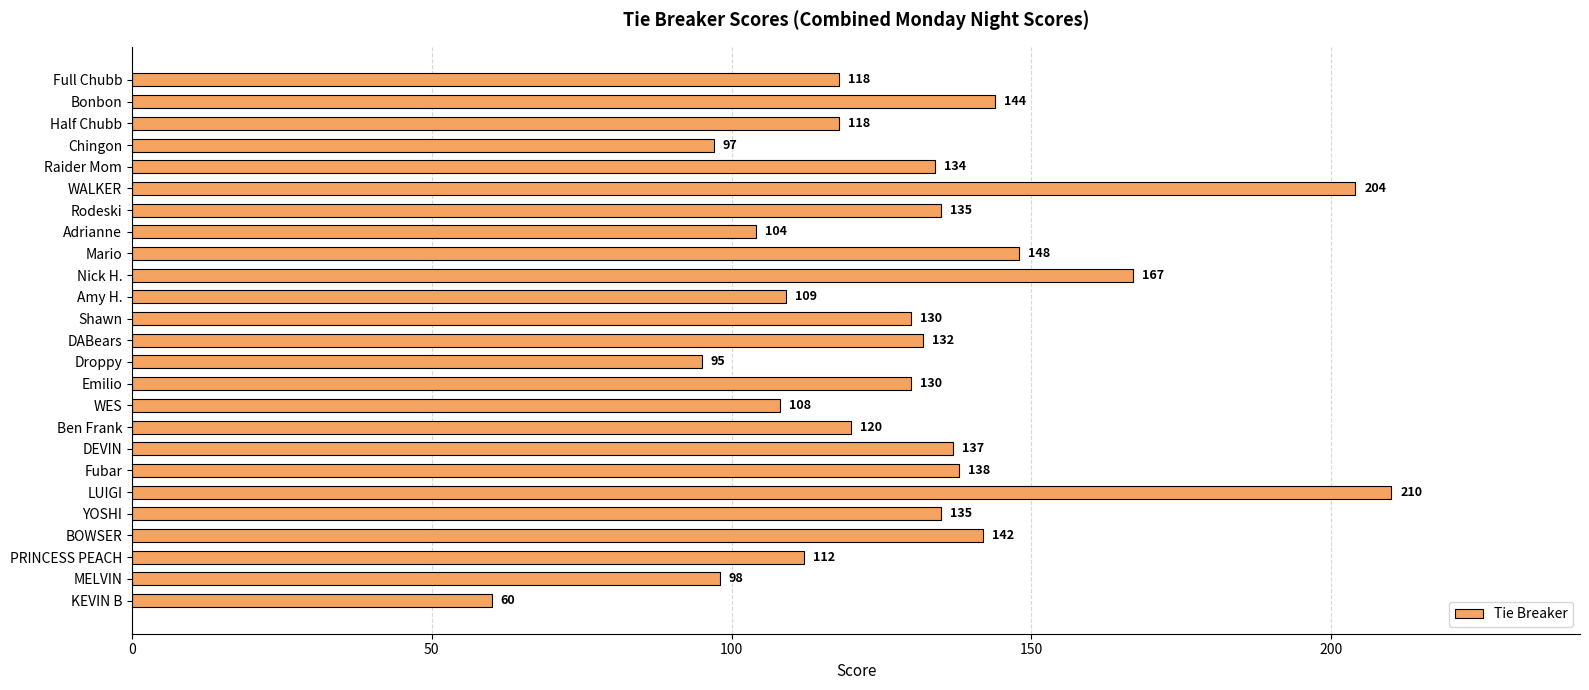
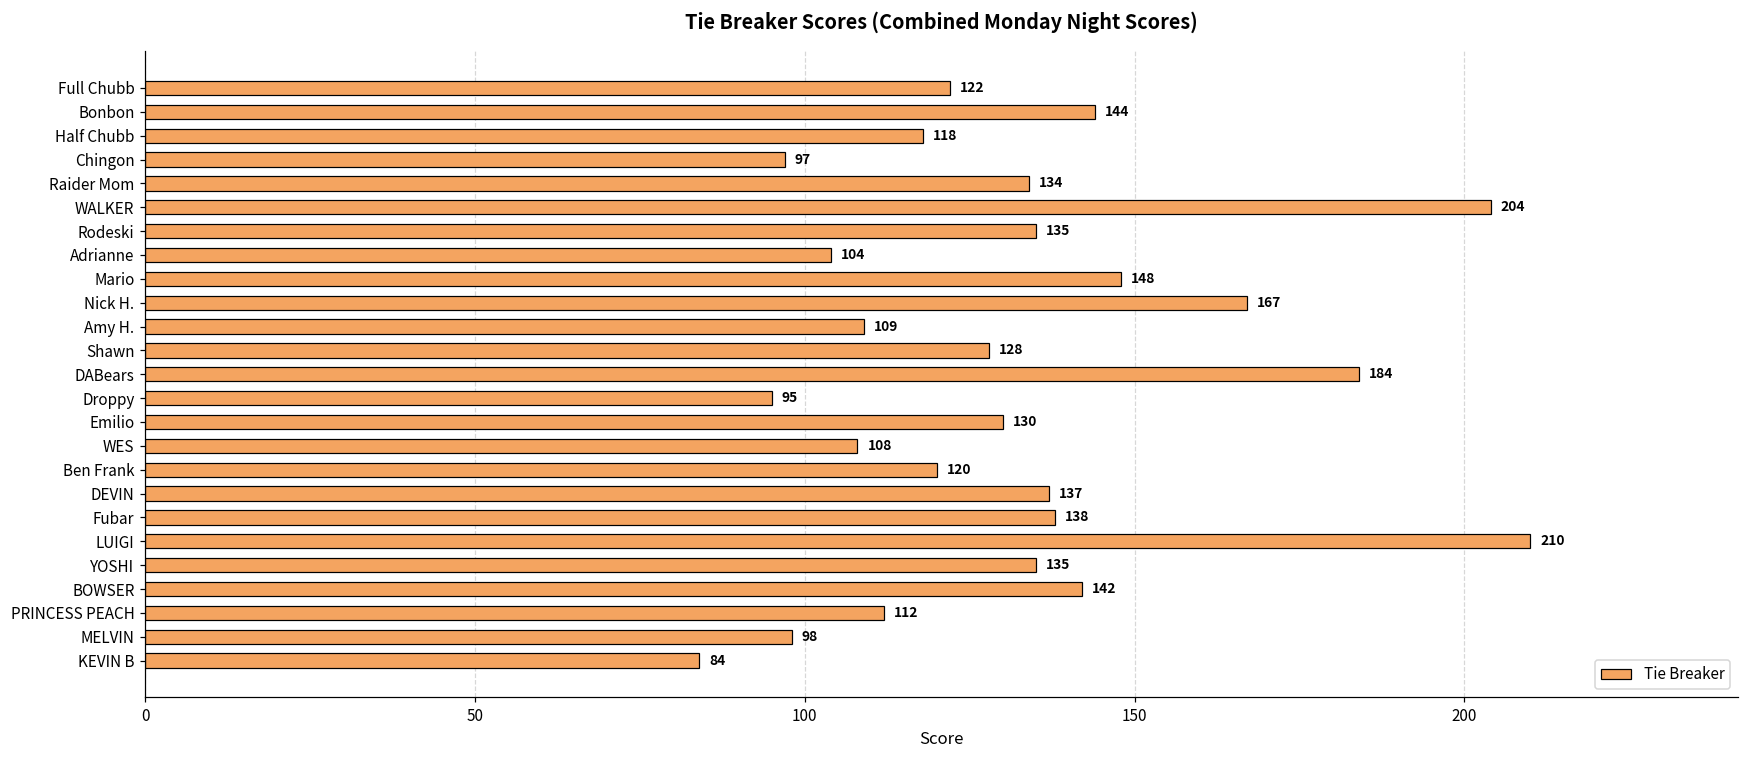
  {
-   "Full Chubb": 118,
+   "Full Chubb": 122,
    "Bonbon": 144,
    "Half Chubb": 118,
    "Chingon": 97,
    "Raider Mom": 134,
    "WALKER": 204,
    "Rodeski": 135,
    "Adrianne": 104,
    "Mario": 148,
    "Nick H.": 167,
    "Amy H.": 109,
-   "Shawn": 130,
-   "DABears": 132,
+   "Shawn": 128,
+   "DABears": 184,
    "Droppy": 95,
    "Emilio": 130,
    "WES": 108,
    "Ben Frank": 120,
    "DEVIN": 137,
    "Fubar": 138,
    "LUIGI": 210,
    "YOSHI": 135,
    "BOWSER": 142,
    "PRINCESS PEACH": 112,
    "MELVIN": 98,
-   "KEVIN B": 60
+   "KEVIN B": 84
  }
